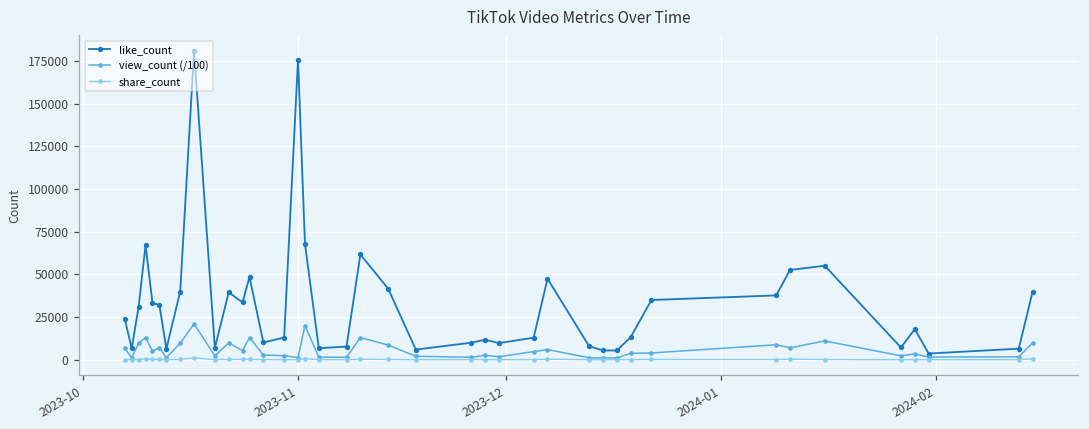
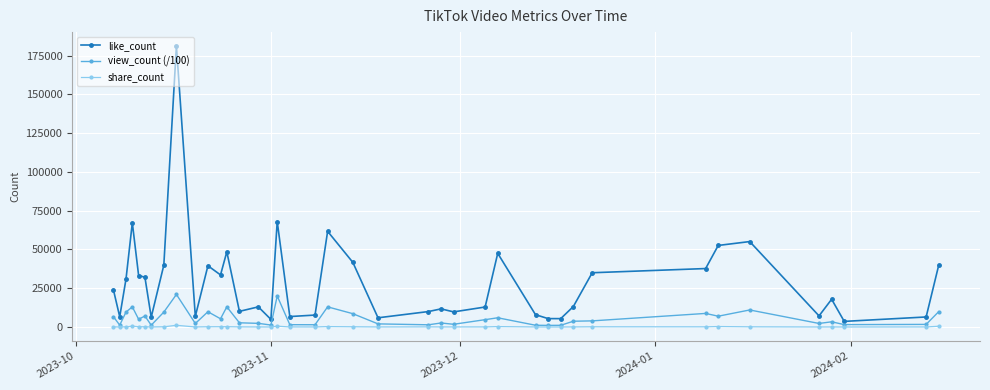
  {
    "like_count": {
-     "2023-11": 176000
+     "2023-11": 5000
    }
  }
